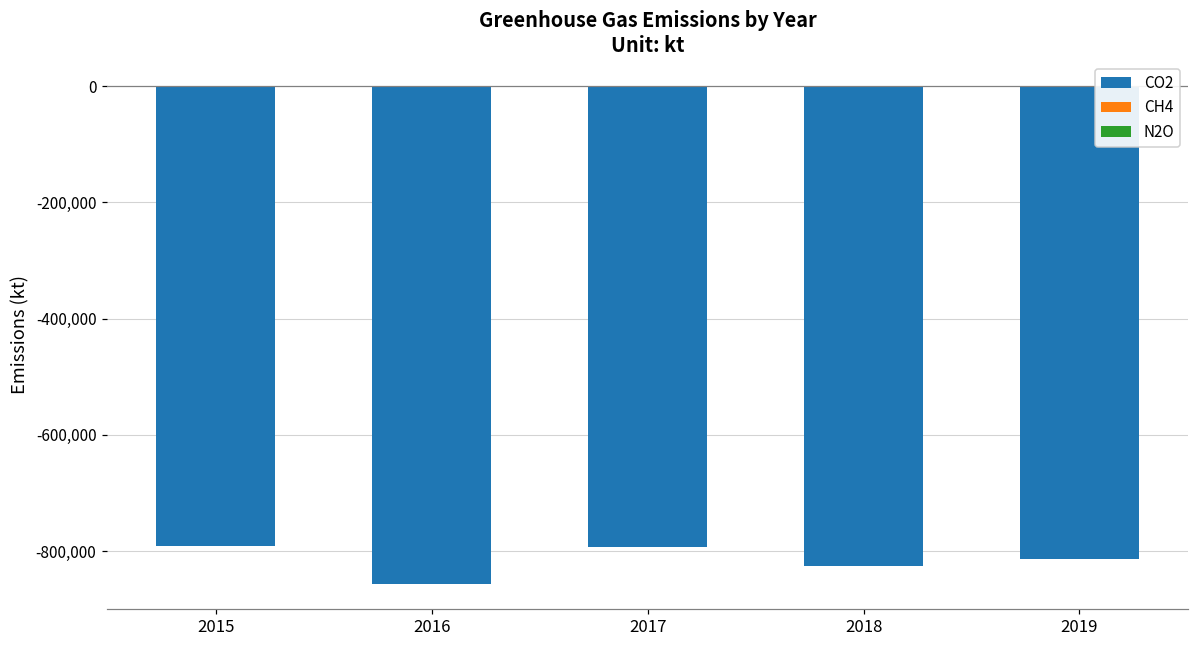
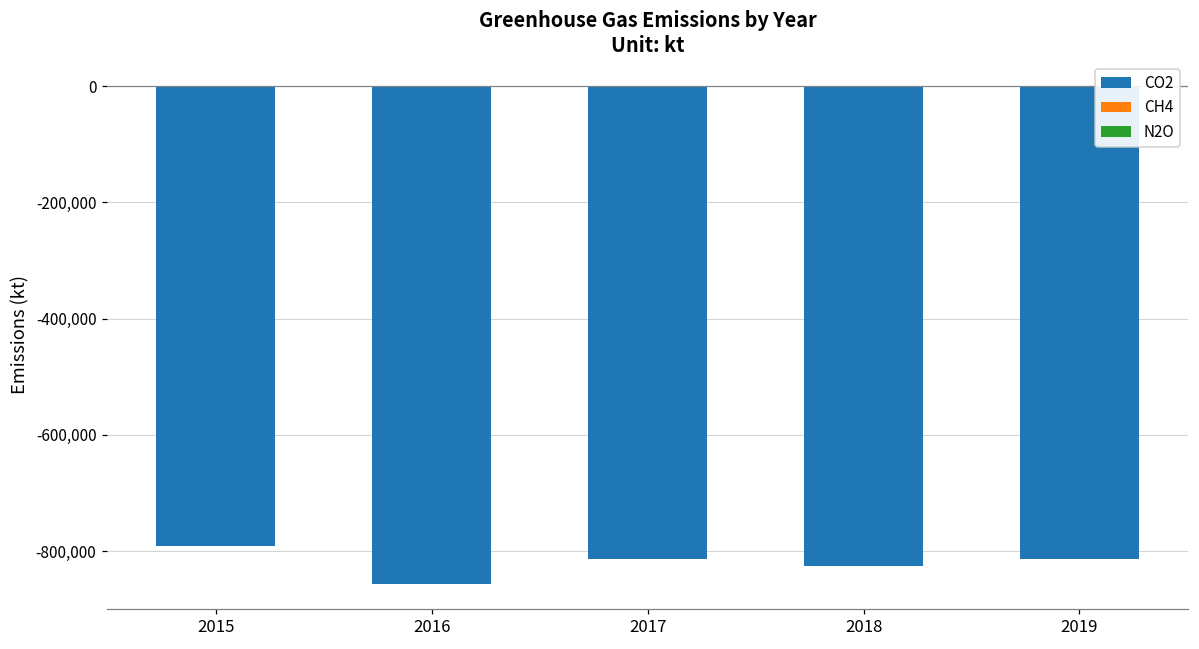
  {
    "CO2": {
      "2015": "-790,000",
      "2016": "-860,000",
-     "2017": "-790,000",
+     "2017": "-810,000",
      "2018": "-820,000",
      "2019": "-810,000"
    }
  }
